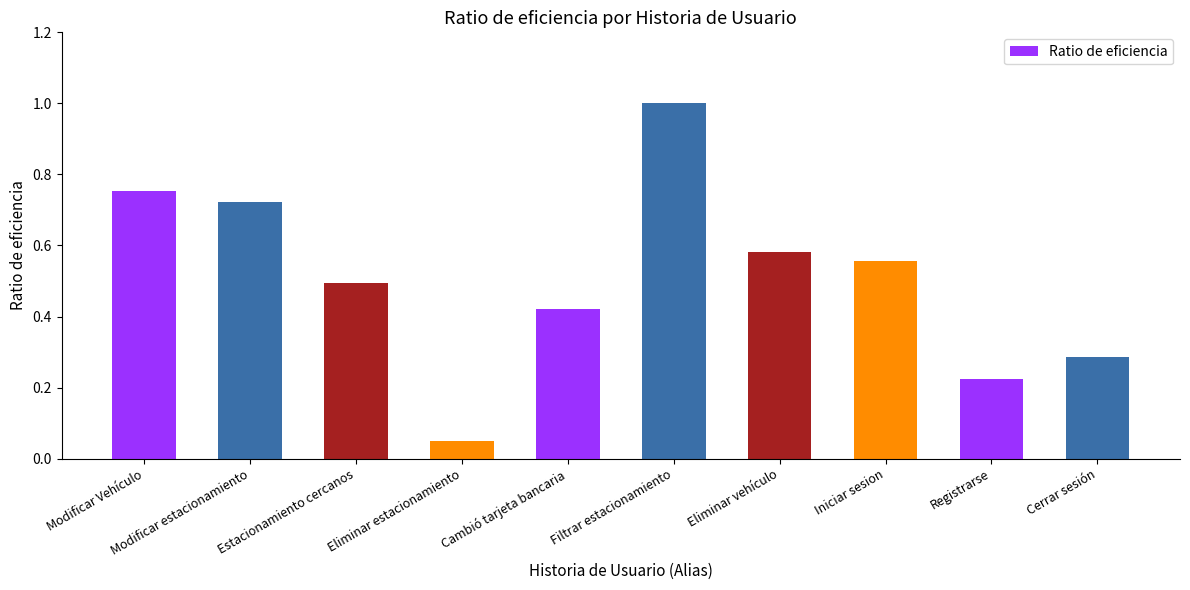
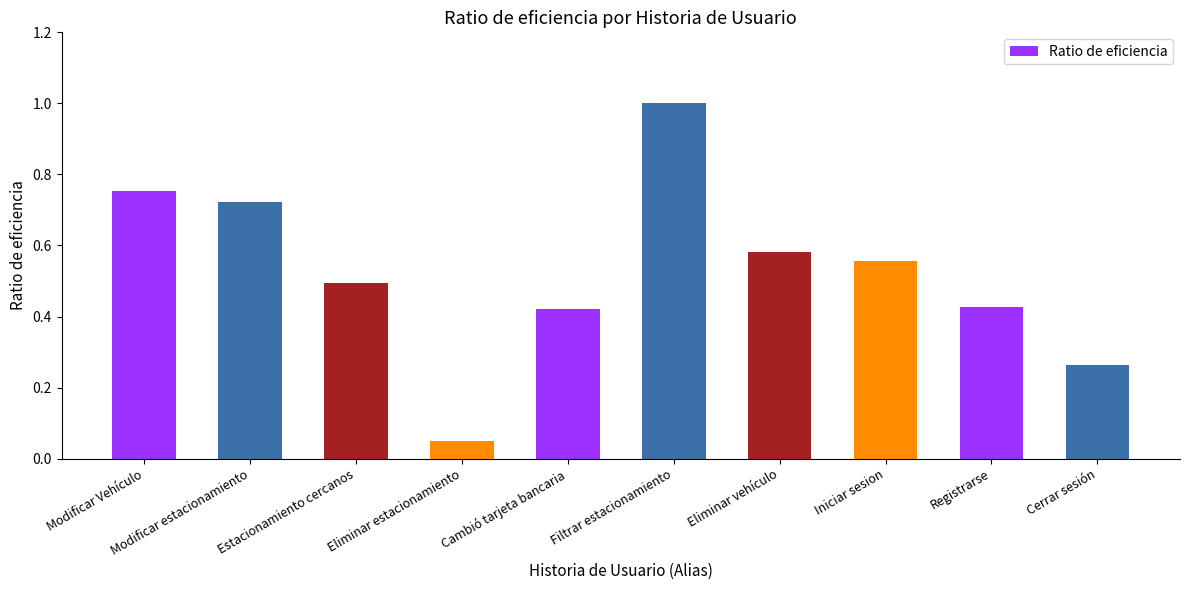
  {
    "Modificar Vehículo": 0.75,
    "Modificar estacionamiento": 0.72,
    "Estacionamiento cercanos": 0.49,
    "Eliminar estacionamiento": 0.05,
    "Cambió tarjeta bancaria": 0.42,
    "Filtrar estacionamiento": 1.00,
    "Eliminar vehículo": 0.58,
    "Iniciar sesion": 0.56,
-   "Registrarse": 0.22,
-   "Cerrar sesión": 0.29
+   "Registrarse": 0.43,
+   "Cerrar sesión": 0.26
  }
